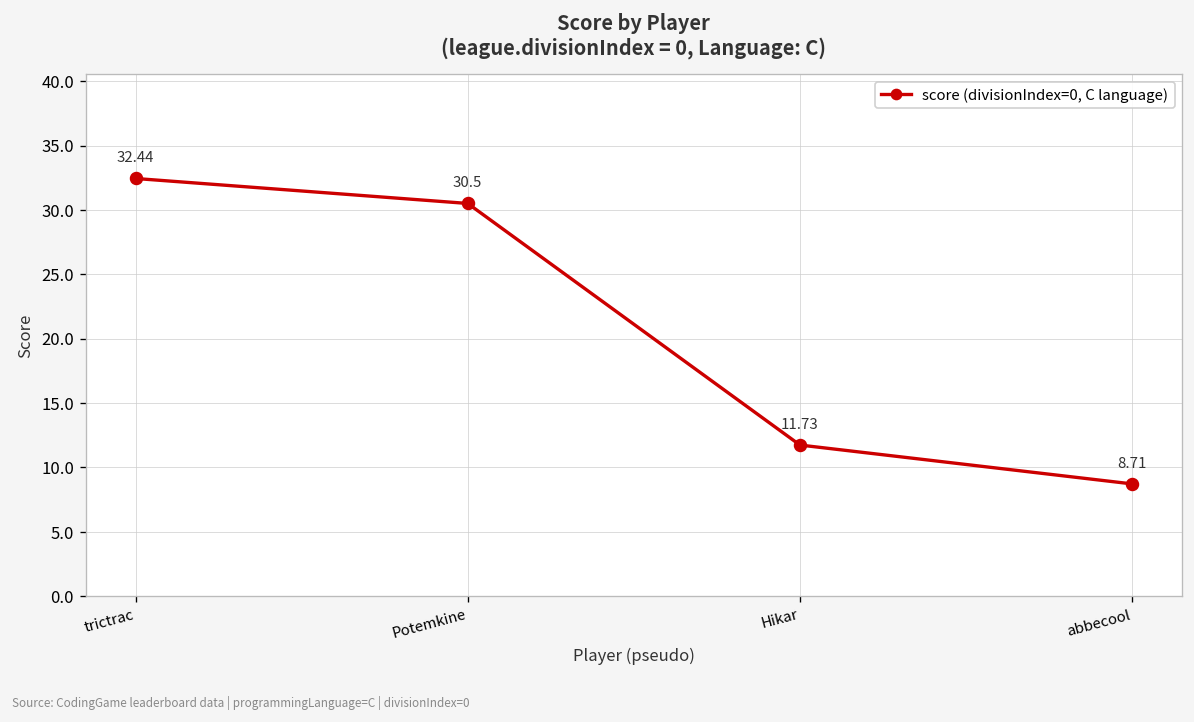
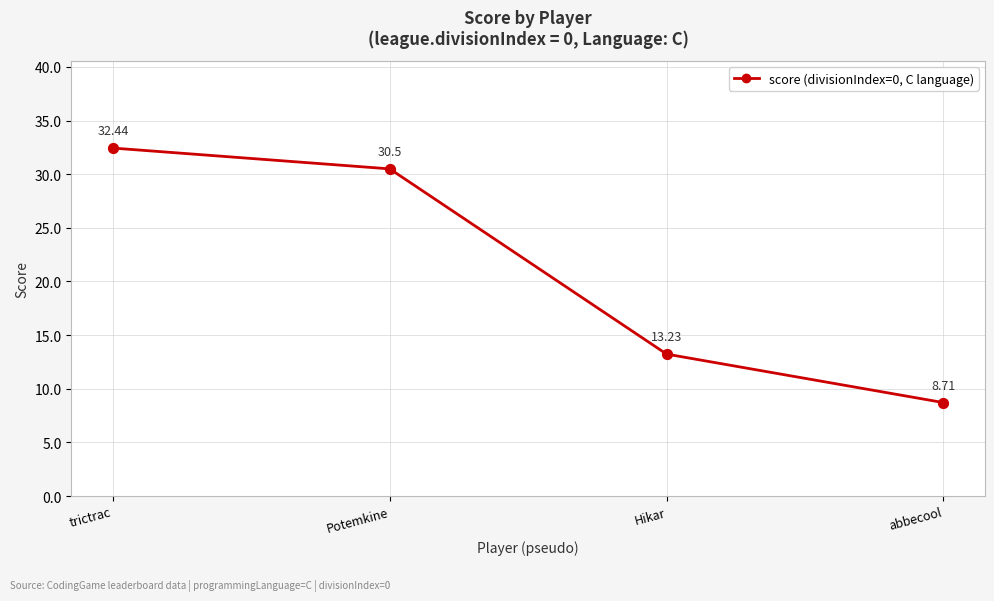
  {
    "trictrac": 32.44,
    "Potemkine": 30.5,
-   "Hikar": 11.73,
+   "Hikar": 13.23,
    "abbecool": 8.71
  }
